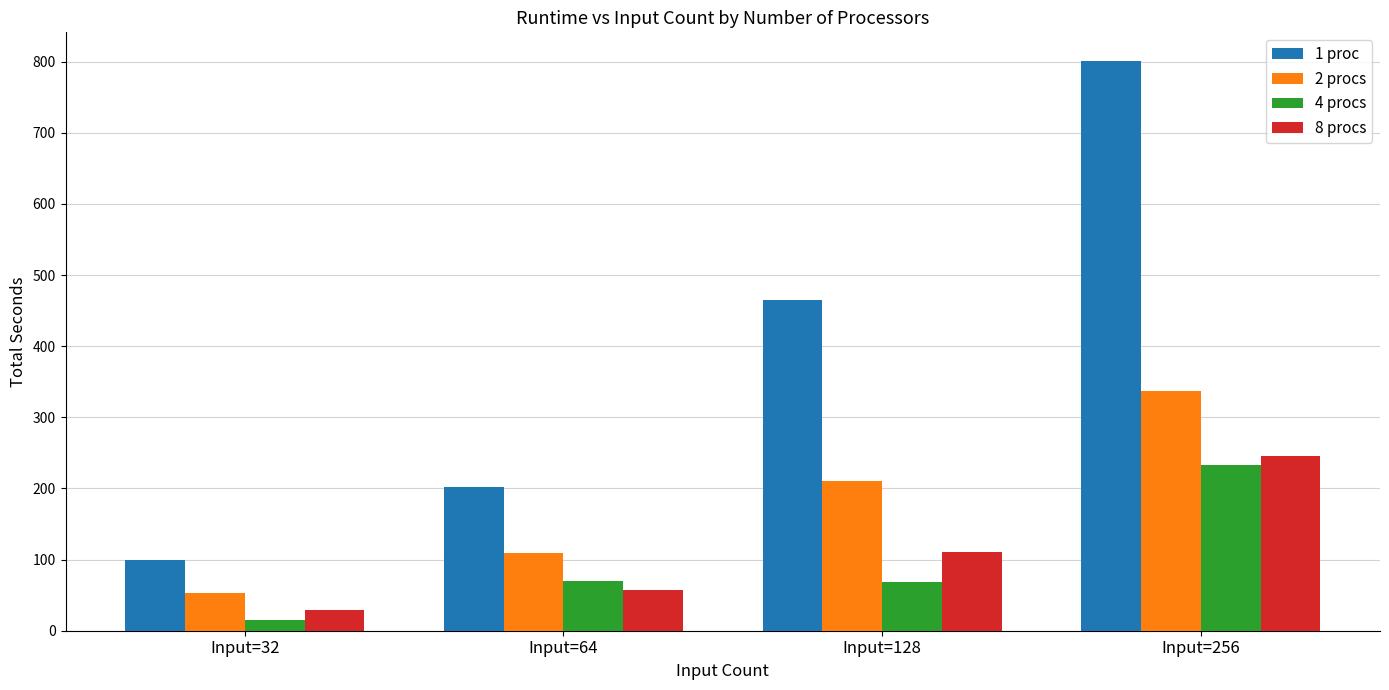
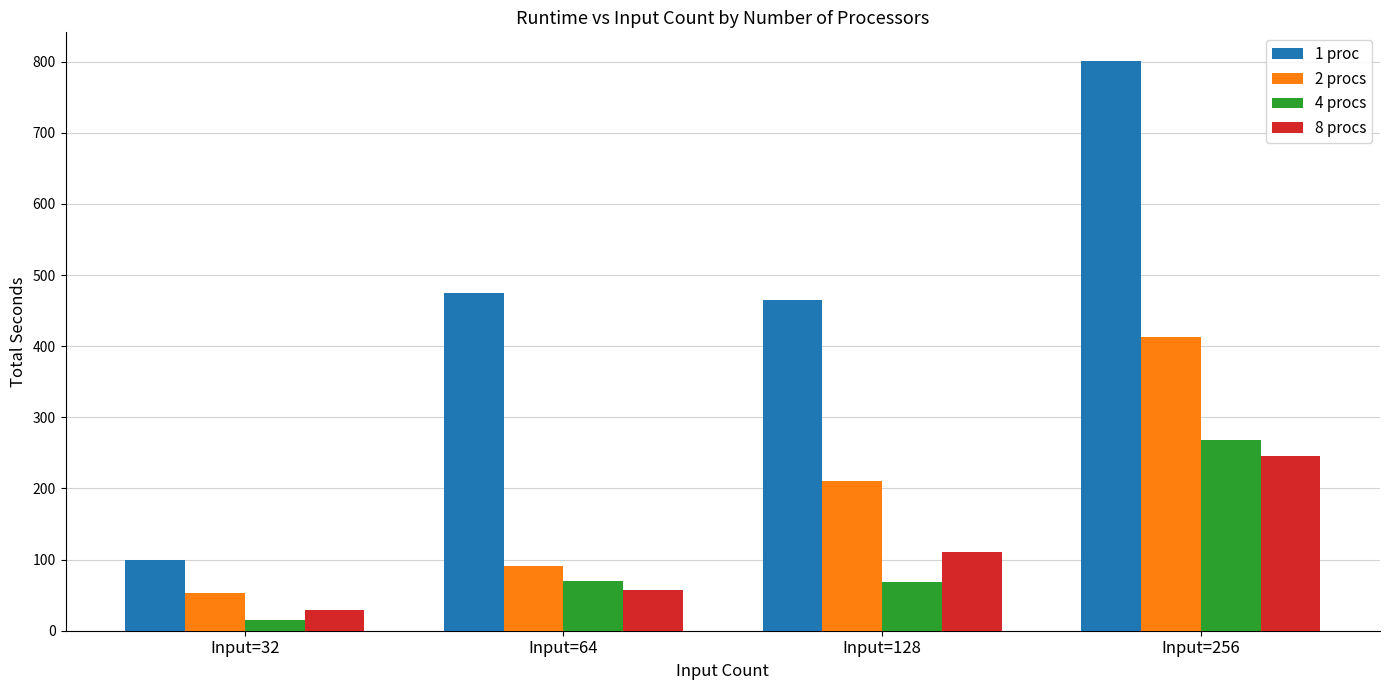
  {
    "1 proc": {
      "Input=32": 100,
-     "Input=64": 200,
+     "Input=64": 480,
      "Input=128": 460,
      "Input=256": 800
    },
    "2 procs": {
      "Input=32": 50,
-     "Input=64": 110,
+     "Input=64": 90,
      "Input=128": 210,
-     "Input=256": 340
+     "Input=256": 410
    },
    "4 procs": {
      "Input=32": 10,
      "Input=64": 70,
      "Input=128": 70,
-     "Input=256": 230
+     "Input=256": 270
    },
    "8 procs": {
      "Input=32": 30,
      "Input=64": 60,
      "Input=128": 110,
      "Input=256": 250
    }
  }
